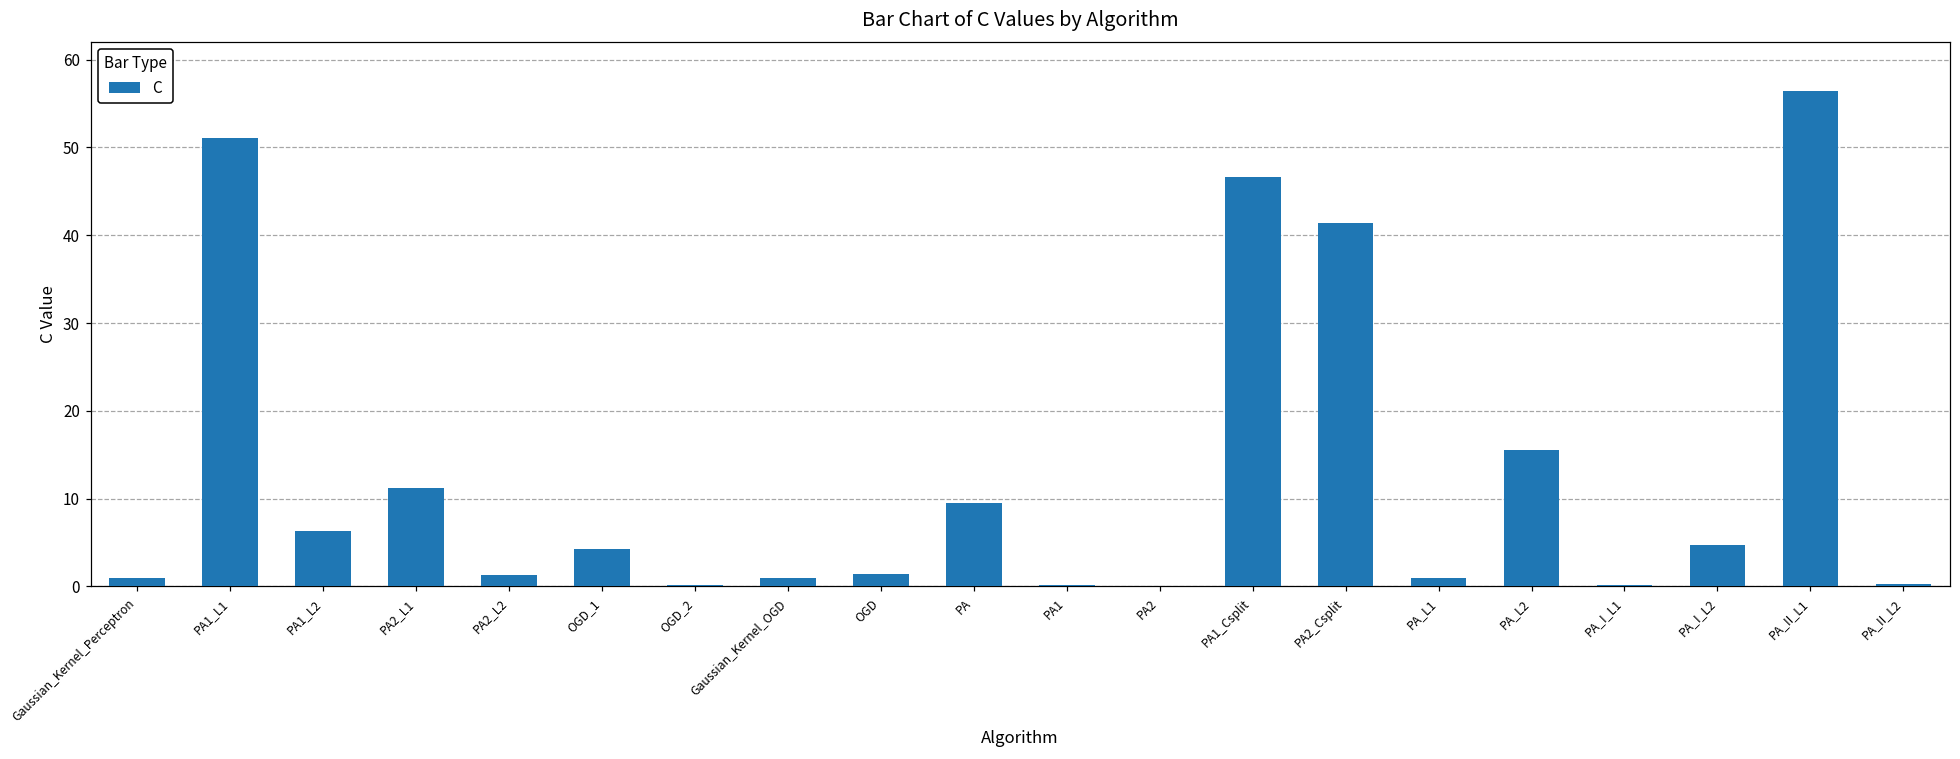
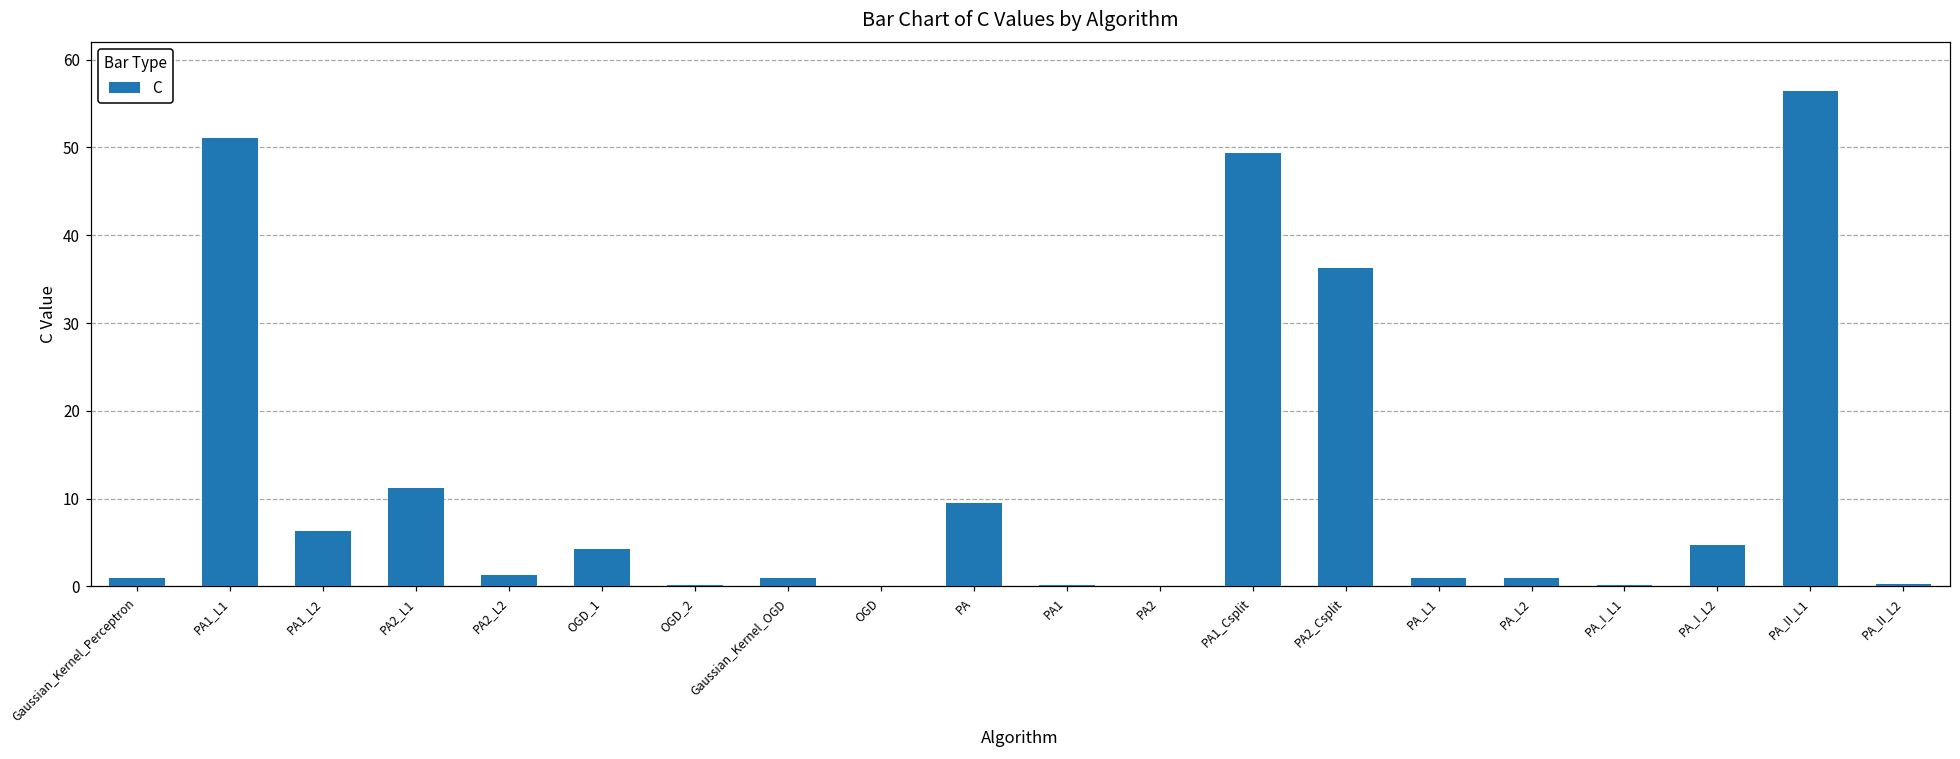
  {
    "Gaussian_Kernel_Perceptron": 1,
    "PA1_L1": 51,
    "PA1_L2": 6,
    "PA2_L1": 11,
    "PA2_L2": 1,
    "OGD_1": 4,
    "Gaussian_Kernel_OGD": 1,
-   "OGD": 1,
+   "OGD": 0,
    "PA": 10,
-   "PA1_Csplit": 47,
-   "PA2_Csplit": 41,
+   "PA1_Csplit": 49,
+   "PA2_Csplit": 36,
    "PA_L1": 1,
-   "PA_L2": 16,
+   "PA_L2": 1,
    "PA_I_L2": 5,
    "PA_II_L1": 56
  }
